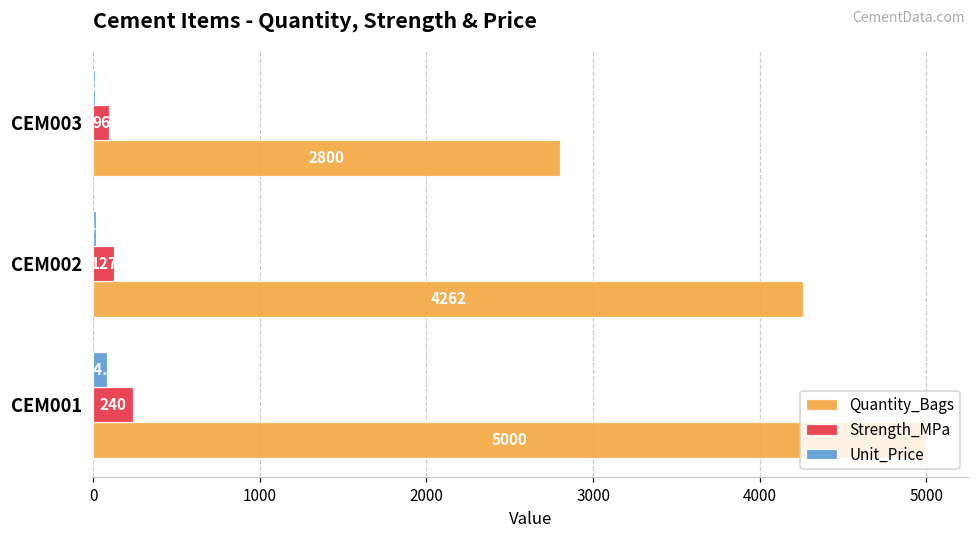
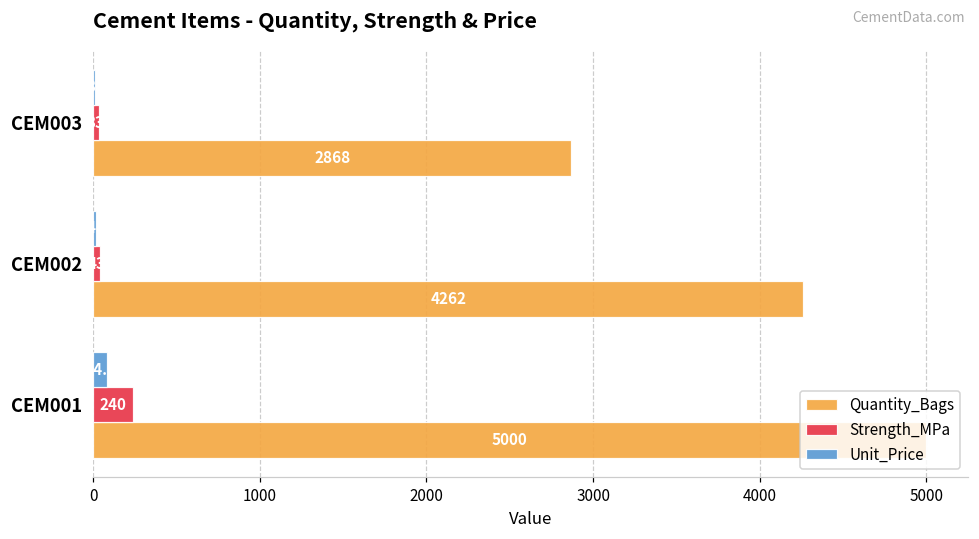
  {
    "Quantity_Bags": {
-     "CEM003": 2800,
+     "CEM003": 2868,
      "CEM002": 4262
    },
    "Strength_MPa": {
-     "CEM003": 100,
-     "CEM002": 130
+     "CEM003": 30,
+     "CEM002": 40
    },
    "Unit_Price": {
      "CEM001": 80
    }
  }
